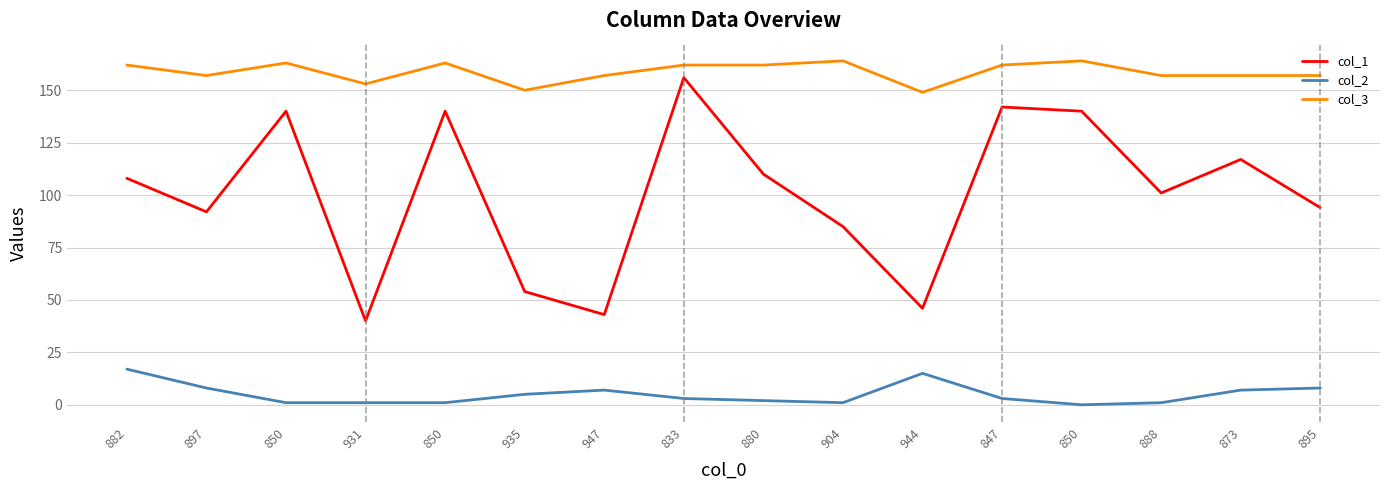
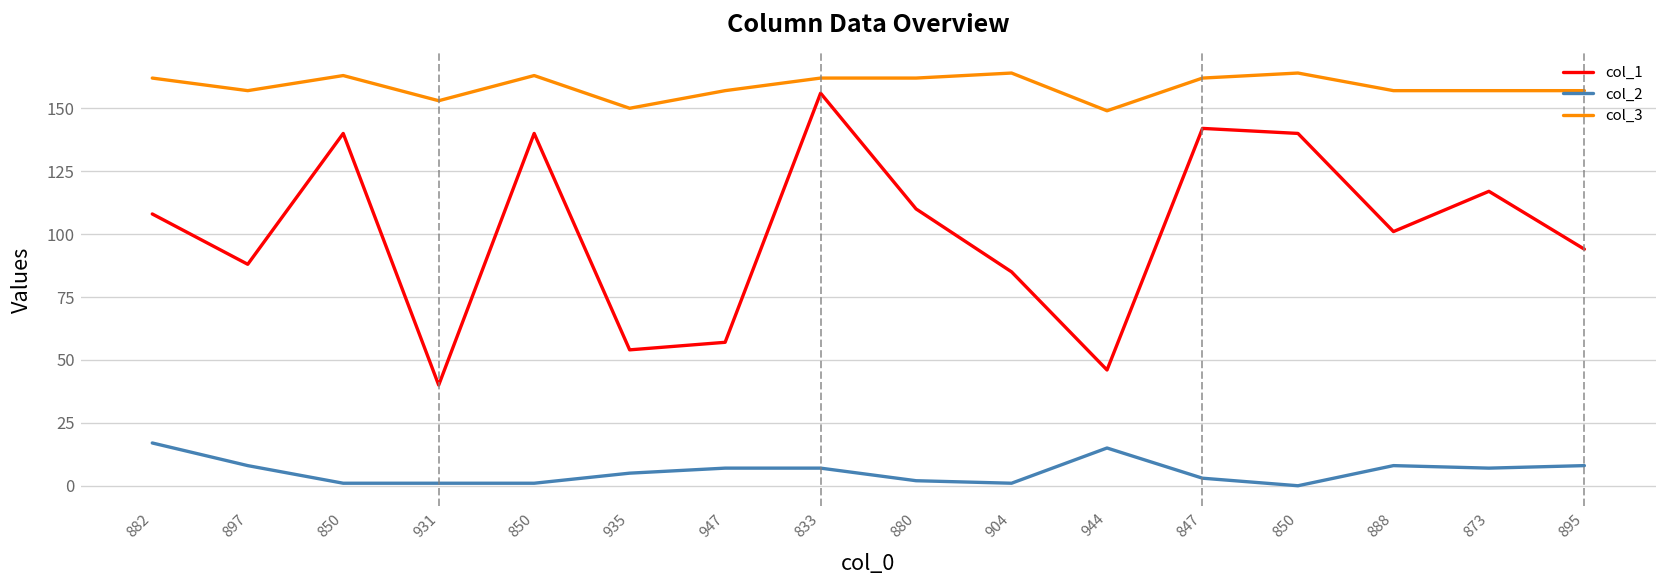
  {
    "col_1": {
      "882": 108,
-     "897": 92,
+     "897": 88,
      "931": 40,
      "935": 54,
-     "947": 43,
+     "947": 57,
      "833": 156,
      "880": 110,
      "904": 85,
      "944": 46,
      "847": 142,
      "888": 101,
      "873": 117,
      "895": 94
    },
    "col_2": {
      "882": 17,
      "897": 8,
      "931": 1,
      "935": 5,
      "947": 7,
-     "833": 3,
+     "833": 7,
      "880": 2,
      "904": 1,
      "944": 15,
      "847": 3,
-     "888": 1,
+     "888": 8,
      "873": 7,
      "895": 8
    },
    "col_3": {
      "882": 162,
      "897": 157,
      "931": 153,
      "935": 150,
      "947": 157,
      "833": 162,
      "880": 162,
      "904": 164,
      "944": 149,
      "847": 162,
      "888": 157,
      "873": 157,
      "895": 157
    }
  }
